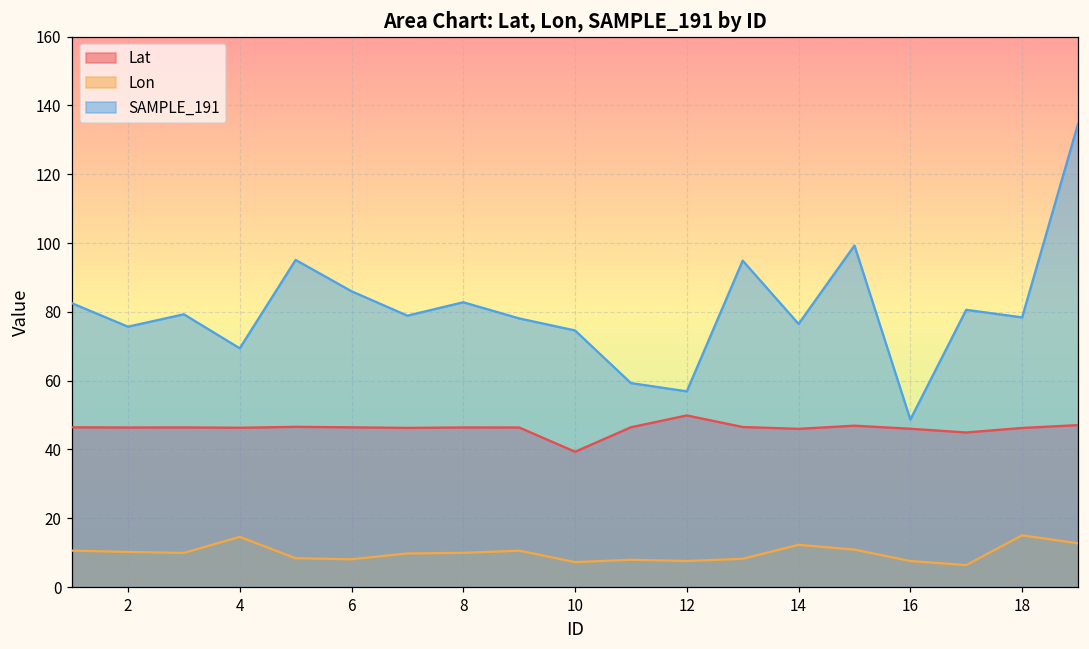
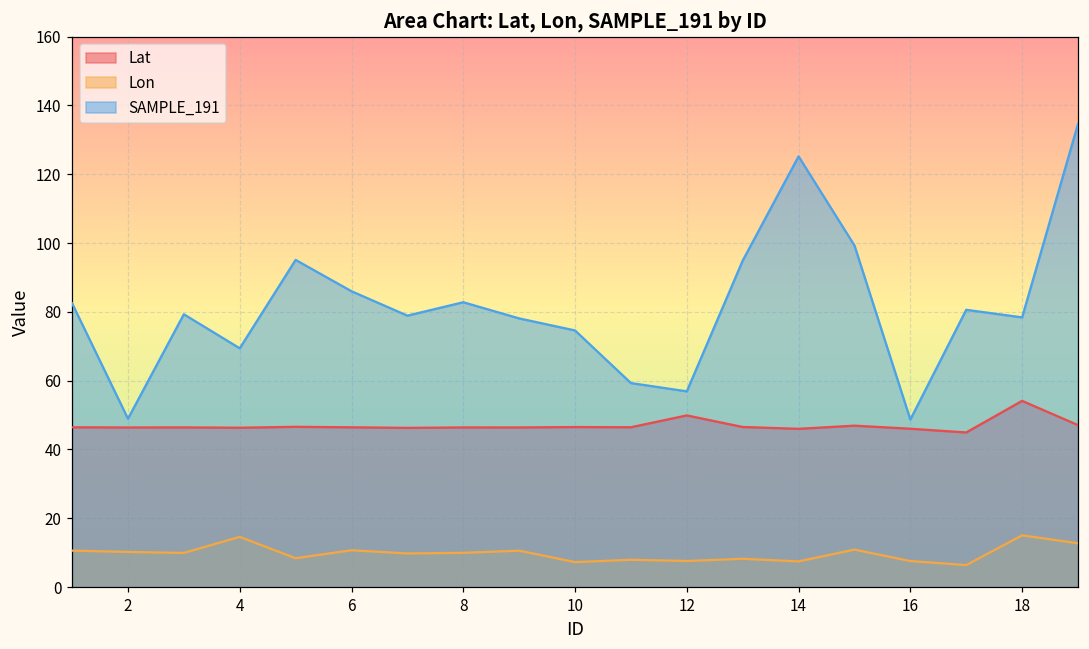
  {
    "Lat": {
      "2": 46,
      "4": 46,
      "6": 46,
      "8": 46,
-     "10": 39,
+     "10": 47,
      "12": 50,
      "14": 46,
      "16": 46,
-     "18": 46
+     "18": 54
    },
    "Lon": {
      "2": 10,
      "4": 15,
-     "6": 8,
+     "6": 11,
      "8": 10,
      "10": 7,
      "12": 8,
-     "14": 12,
+     "14": 7,
      "16": 8,
      "18": 15
    },
    "SAMPLE_191": {
-     "2": 76,
+     "2": 49,
      "4": 69,
      "6": 86,
      "8": 83,
      "10": 75,
      "12": 57,
-     "14": 77,
+     "14": 125,
      "16": 49,
      "18": 78
    }
  }
